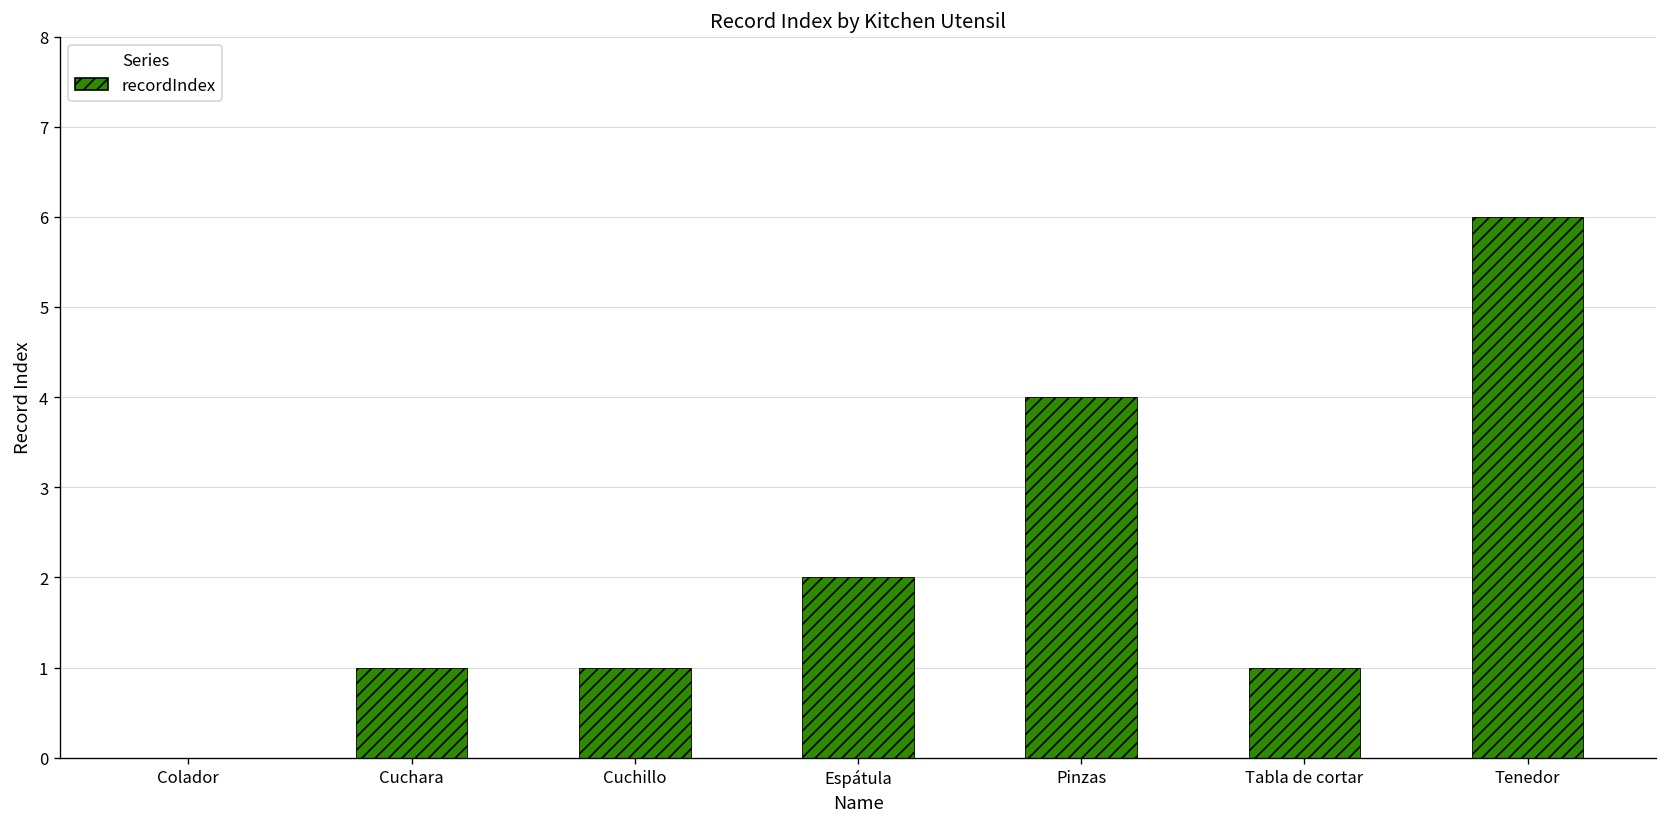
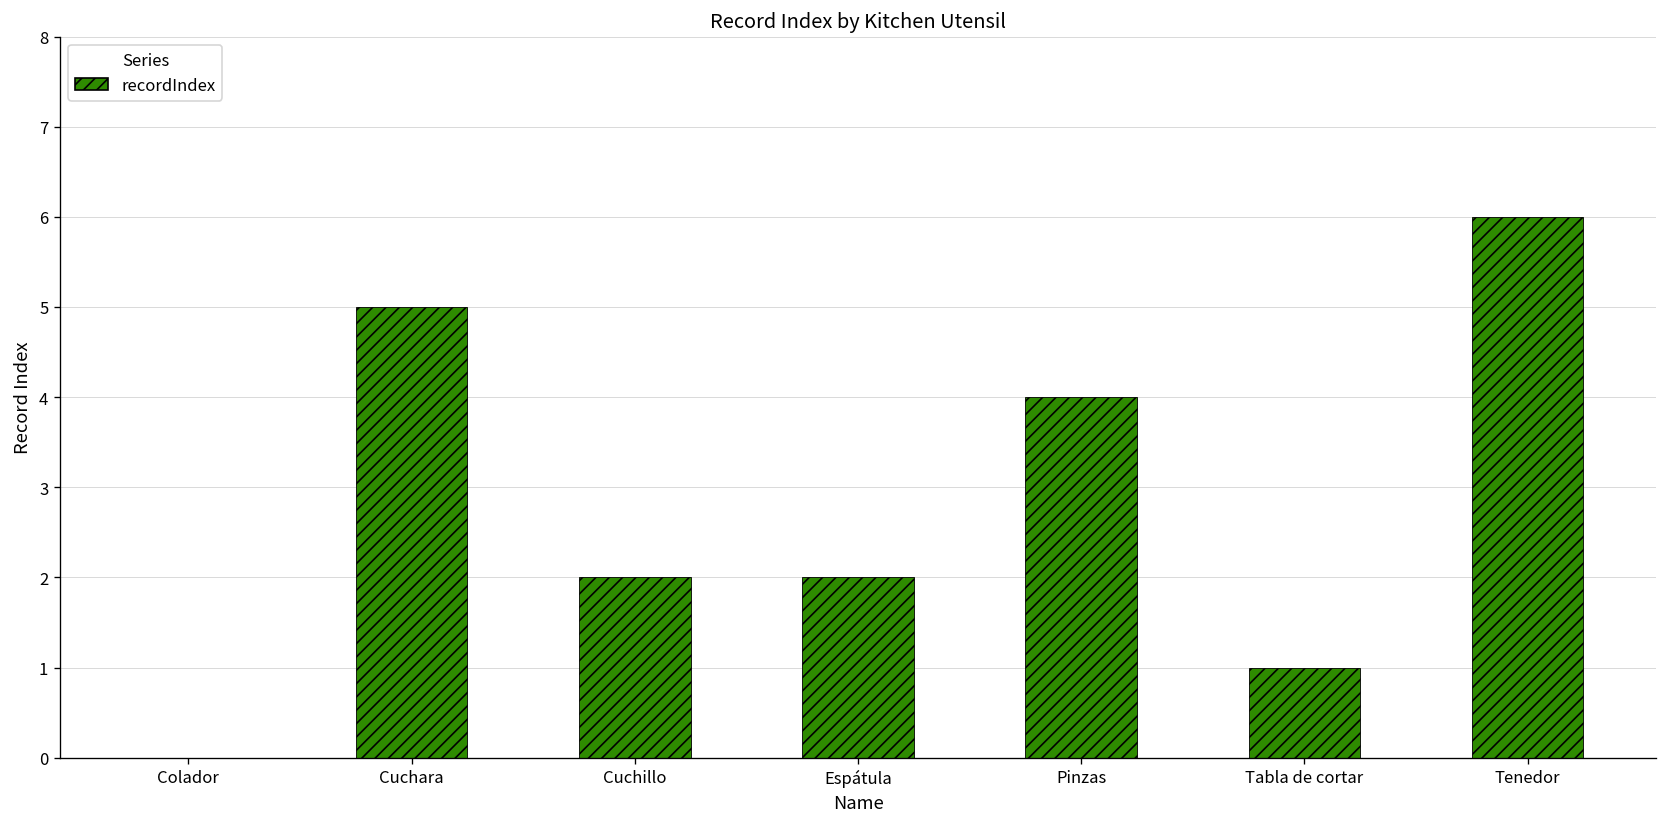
  {
    "Colador": 0,
-   "Cuchara": 1,
-   "Cuchillo": 1,
+   "Cuchara": 5,
+   "Cuchillo": 2,
    "Espátula": 2,
    "Pinzas": 4,
    "Tabla de cortar": 1,
    "Tenedor": 6
  }
